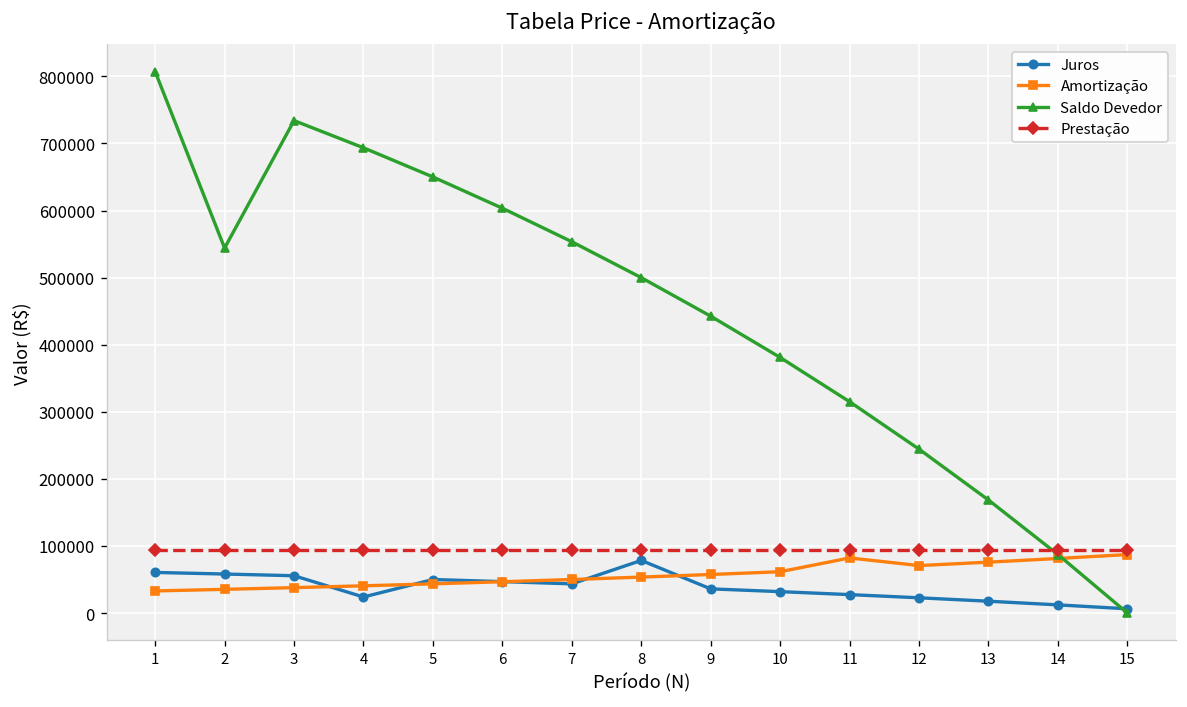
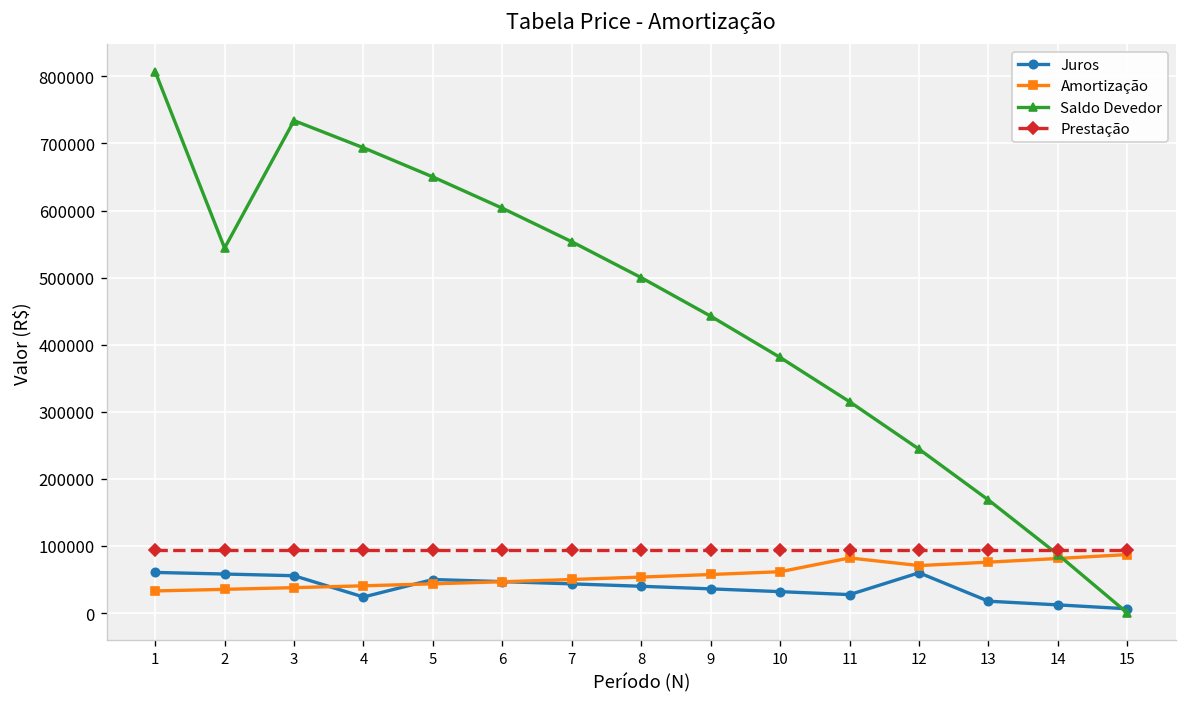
  {
    "Juros": {
      "1": 60000,
      "2": 60000,
      "3": 60000,
      "4": 20000,
      "5": 50000,
      "7": 40000,
-     "8": 80000,
+     "8": 40000,
      "9": 40000,
      "10": 30000,
      "11": 30000,
-     "12": 20000,
+     "12": 60000,
      "13": 20000,
      "14": 10000,
      "15": 10000
    },
    "Amortização": {
      "1": 30000,
      "2": 40000,
      "3": 40000,
      "4": 40000,
      "5": 40000,
      "7": 50000,
      "8": 50000,
      "9": 60000,
      "10": 60000,
      "11": 80000,
      "12": 70000,
      "13": 80000,
      "14": 80000,
      "15": 90000
    },
    "Saldo Devedor": {
      "1": 810000,
      "2": 540000,
      "3": 730000,
      "4": 690000,
      "5": 650000,
      "6": 600000,
      "7": 550000,
      "8": 500000,
      "9": 440000,
      "10": 380000,
      "11": 310000,
      "12": 240000,
      "13": 170000,
      "14": 90000,
      "15": 0
    },
    "Prestação": {
      "1": 90000,
      "2": 90000,
      "3": 90000,
      "4": 90000,
      "5": 90000,
      "6": 90000,
      "7": 90000,
      "8": 90000,
      "9": 90000,
      "10": 90000,
      "11": 90000,
      "12": 90000,
      "13": 90000,
      "14": 90000,
      "15": 90000
    }
  }
